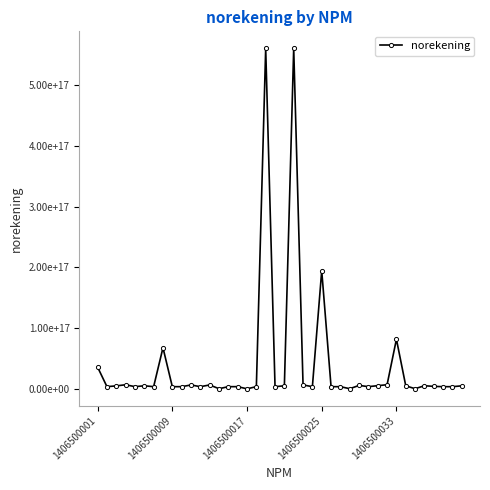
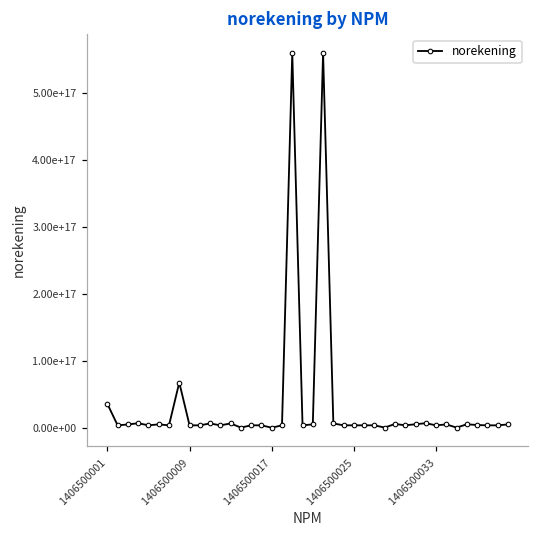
  {
    "1406500001": 40000000000000000,
    "1406500009": 0,
    "1406500017": 0,
-   "1406500025": 190000000000000000,
-   "1406500033": 80000000000000000
+   "1406500025": 0,
+   "1406500033": 0
  }
